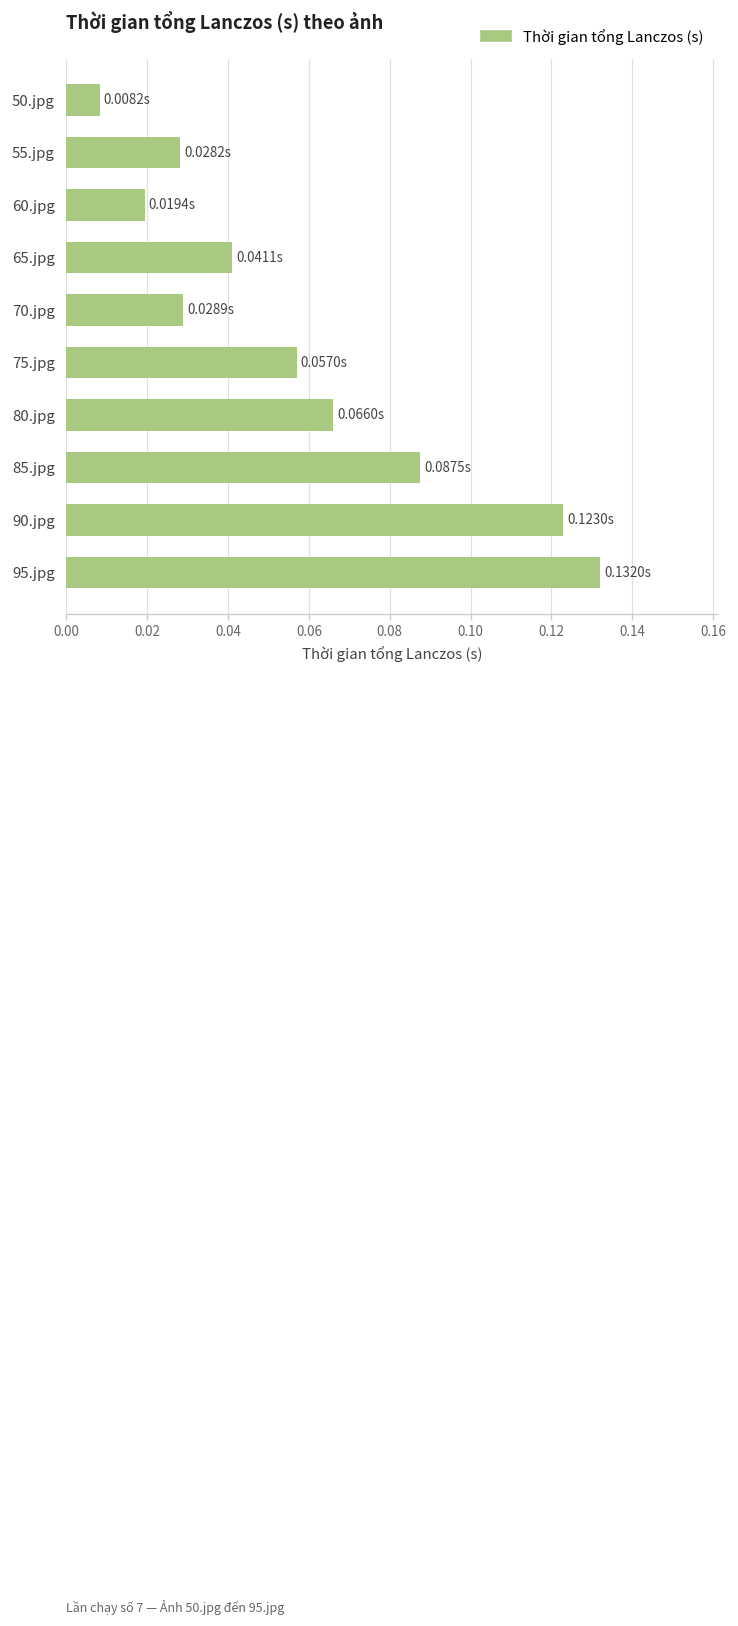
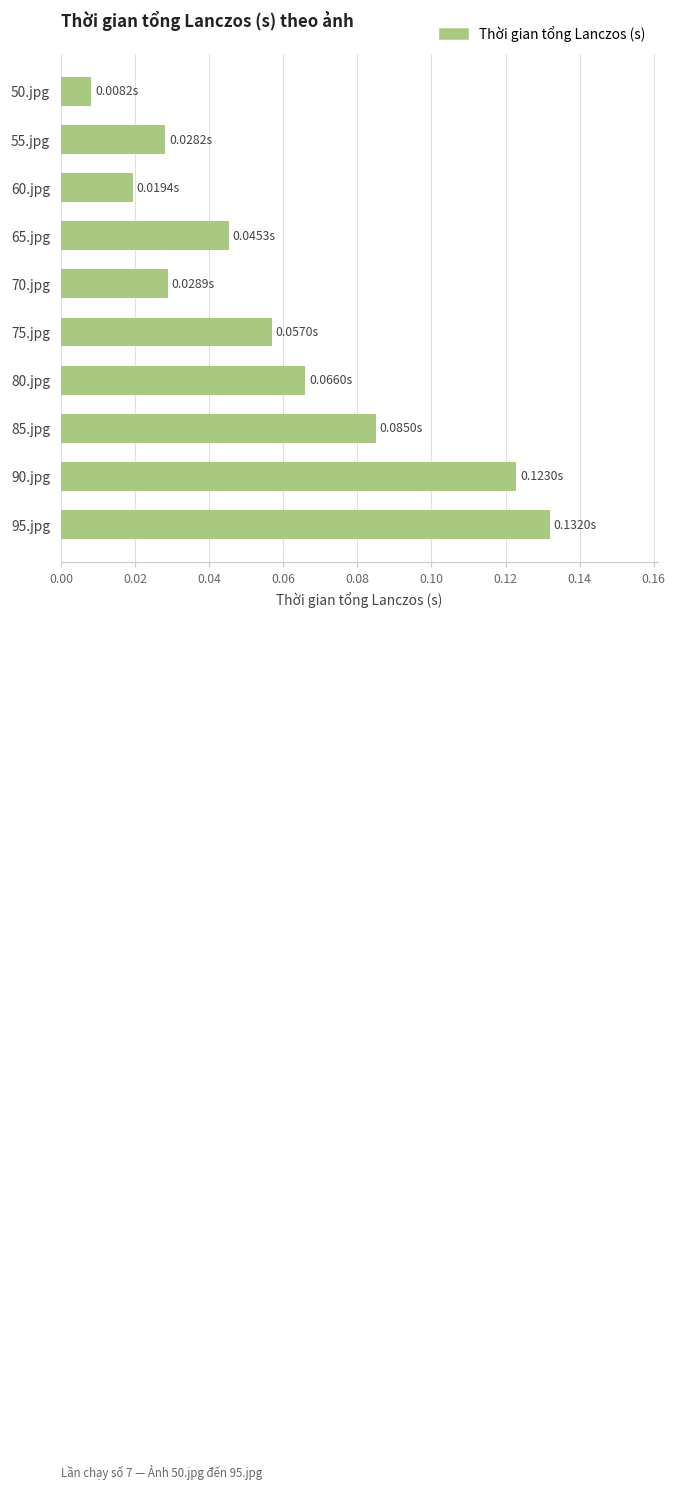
  {
    "50.jpg": "0.0082s",
    "55.jpg": "0.0282s",
    "60.jpg": "0.0194s",
-   "65.jpg": "0.0411s",
+   "65.jpg": "0.0453s",
    "70.jpg": "0.0289s",
    "75.jpg": "0.0570s",
    "80.jpg": "0.0660s",
-   "85.jpg": "0.0875s",
+   "85.jpg": "0.0850s",
    "90.jpg": "0.1230s",
    "95.jpg": "0.1320s"
  }
